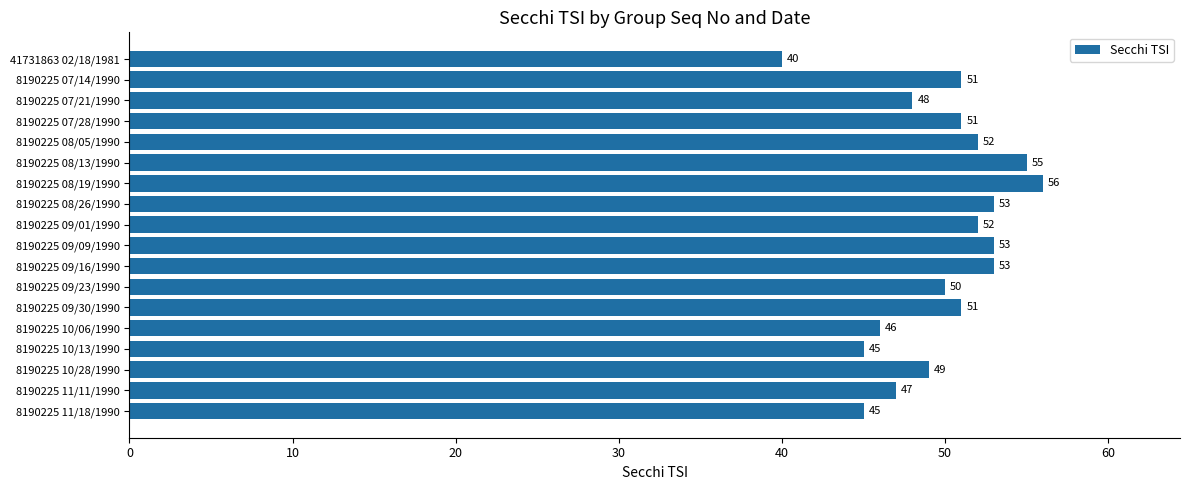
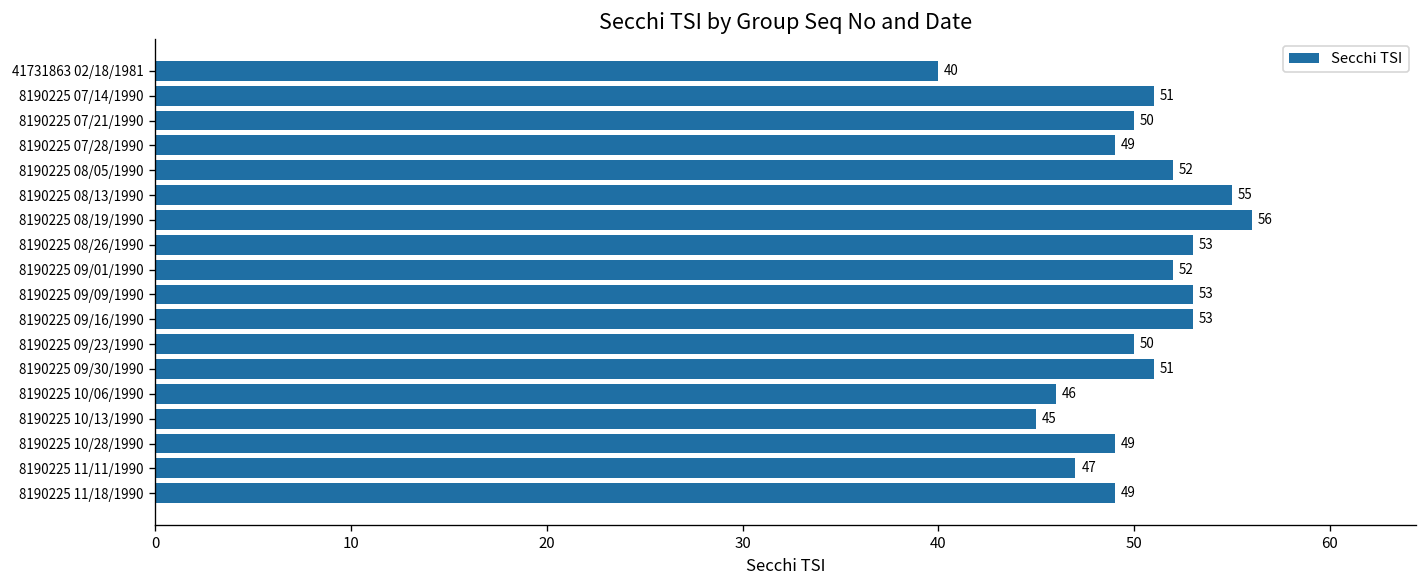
  {
    "41731863 02/18/1981": 40,
    "8190225 07/14/1990": 51,
-   "8190225 07/21/1990": 48,
-   "8190225 07/28/1990": 51,
+   "8190225 07/21/1990": 50,
+   "8190225 07/28/1990": 49,
    "8190225 08/05/1990": 52,
    "8190225 08/13/1990": 55,
    "8190225 08/19/1990": 56,
    "8190225 08/26/1990": 53,
    "8190225 09/01/1990": 52,
    "8190225 09/09/1990": 53,
    "8190225 09/16/1990": 53,
    "8190225 09/23/1990": 50,
    "8190225 09/30/1990": 51,
    "8190225 10/06/1990": 46,
    "8190225 10/13/1990": 45,
    "8190225 10/28/1990": 49,
    "8190225 11/11/1990": 47,
-   "8190225 11/18/1990": 45
+   "8190225 11/18/1990": 49
  }
